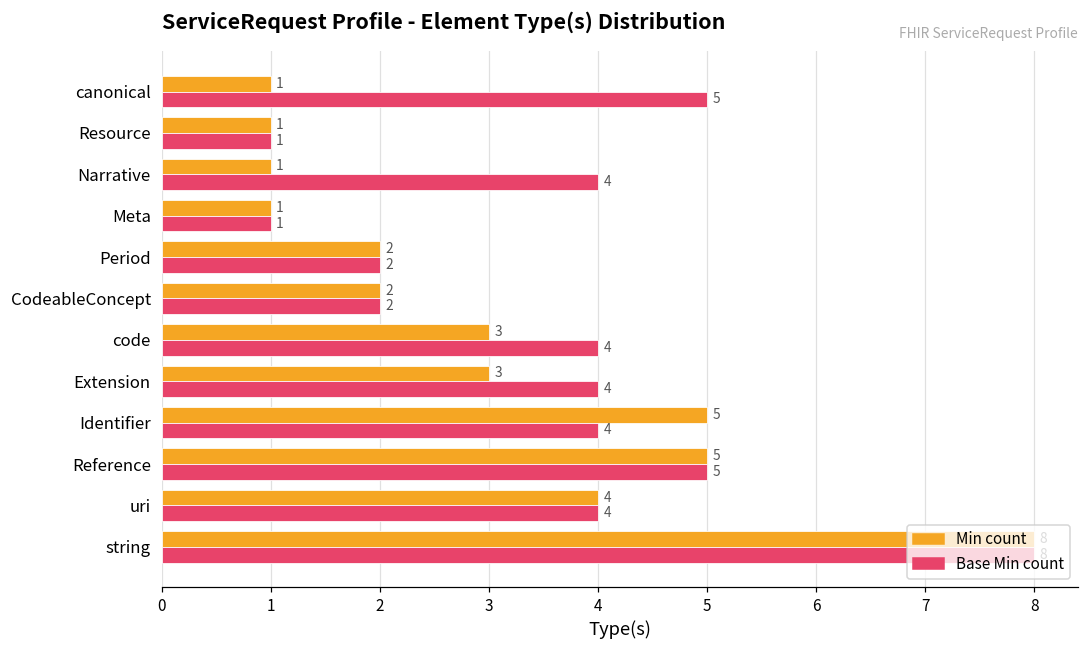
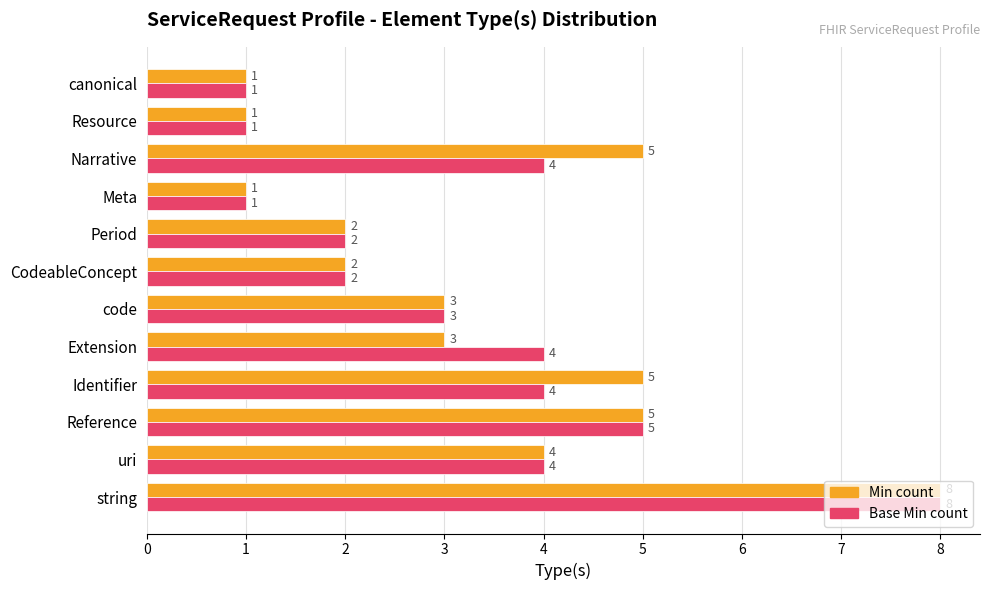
  {
    "Min count": {
      "canonical": 1,
      "Resource": 1,
-     "Narrative": 1,
+     "Narrative": 5,
      "Meta": 1,
      "Period": 2,
      "CodeableConcept": 2,
      "code": 3,
      "Extension": 3,
      "Identifier": 5,
      "Reference": 5,
      "uri": 4
    },
    "Base Min count": {
-     "canonical": 5,
+     "canonical": 1,
      "Resource": 1,
      "Narrative": 4,
      "Meta": 1,
      "Period": 2,
      "CodeableConcept": 2,
-     "code": 4,
+     "code": 3,
      "Extension": 4,
      "Identifier": 4,
      "Reference": 5,
      "uri": 4
    }
  }
